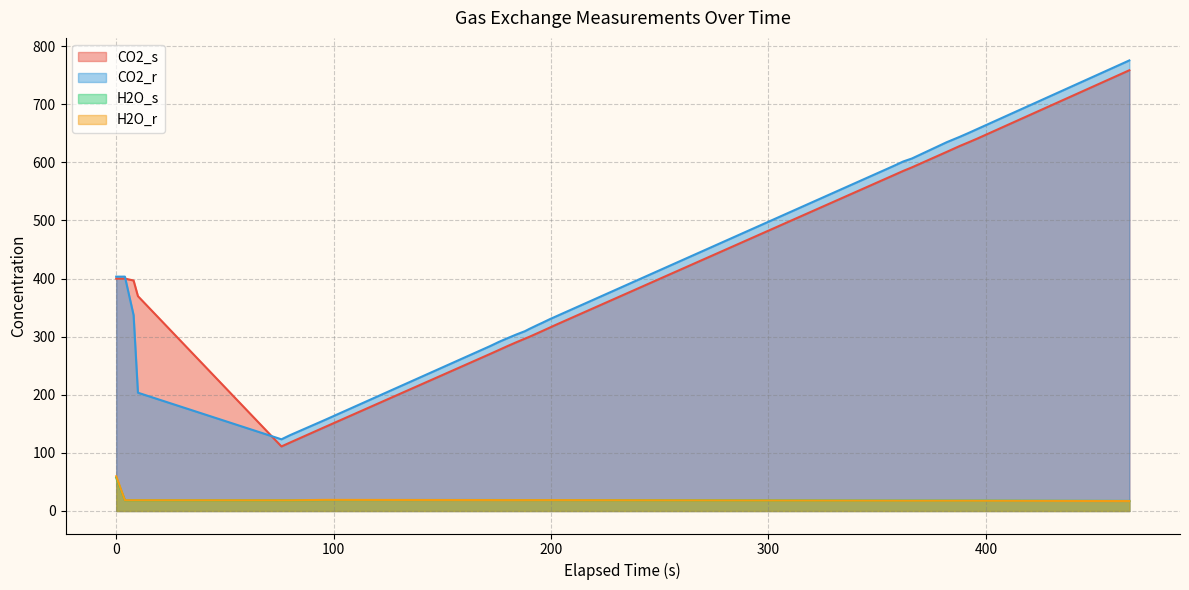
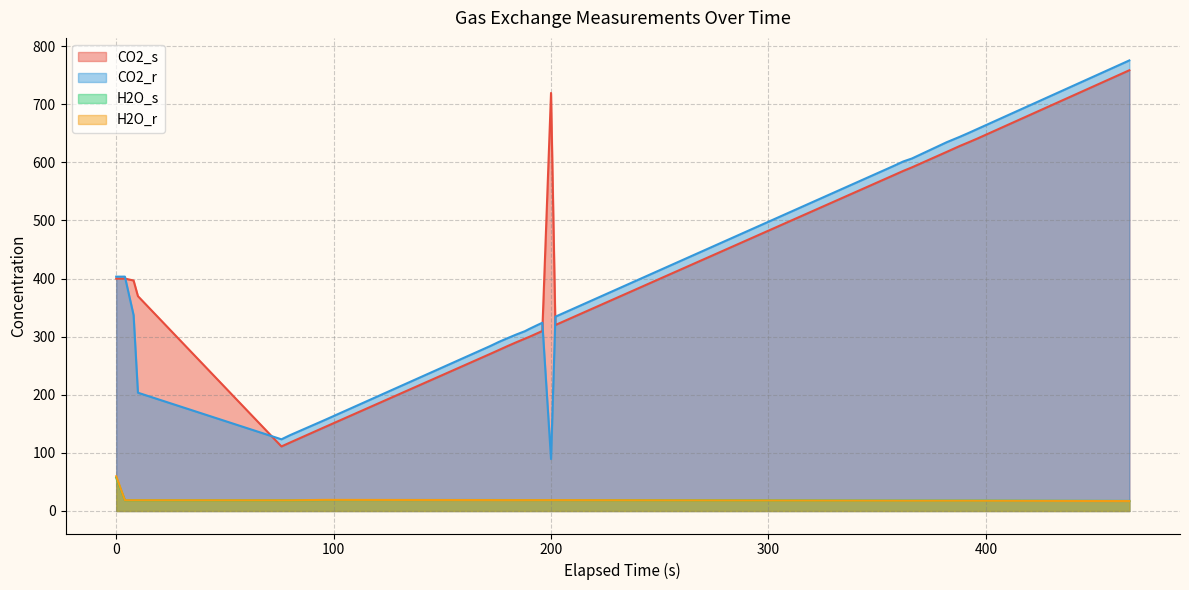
  {
    "CO2_s": {
-     "200": 320
+     "200": 720
    },
    "CO2_r": {
-     "200": 330
+     "200": 90
    }
  }
